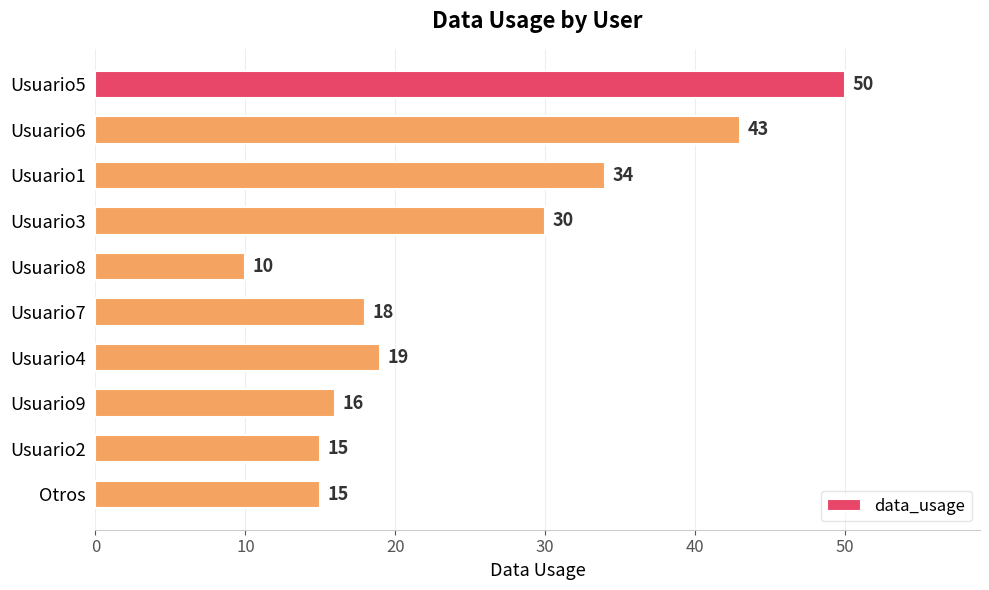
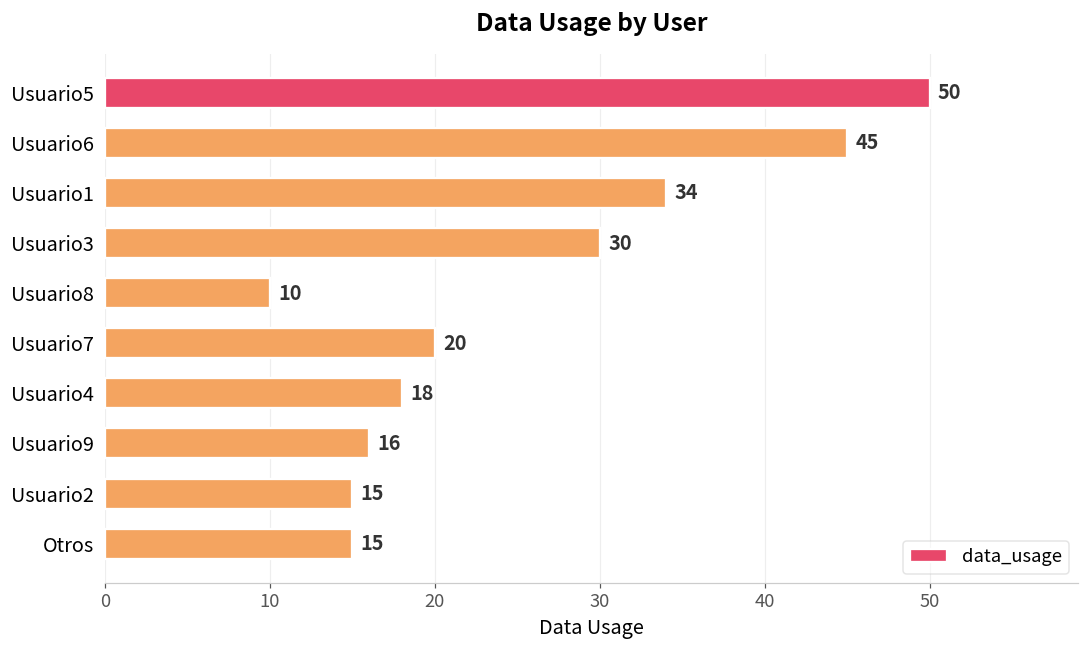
  {
    "Usuario5": 50,
-   "Usuario6": 43,
+   "Usuario6": 45,
    "Usuario1": 34,
    "Usuario3": 30,
    "Usuario8": 10,
-   "Usuario7": 18,
-   "Usuario4": 19,
+   "Usuario7": 20,
+   "Usuario4": 18,
    "Usuario9": 16,
    "Usuario2": 15,
    "Otros": 15
  }
